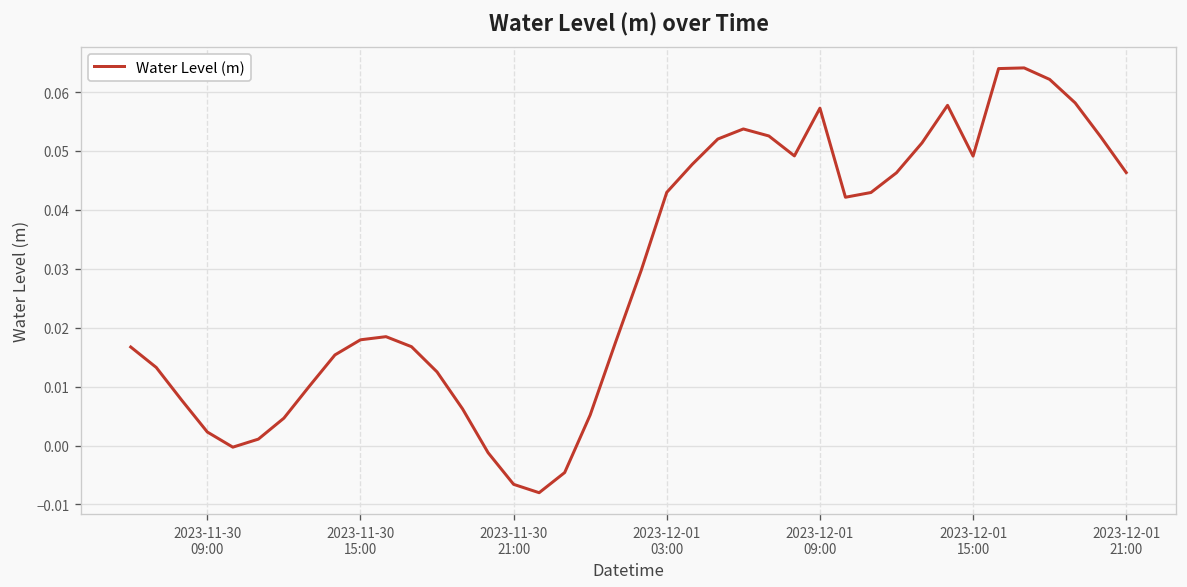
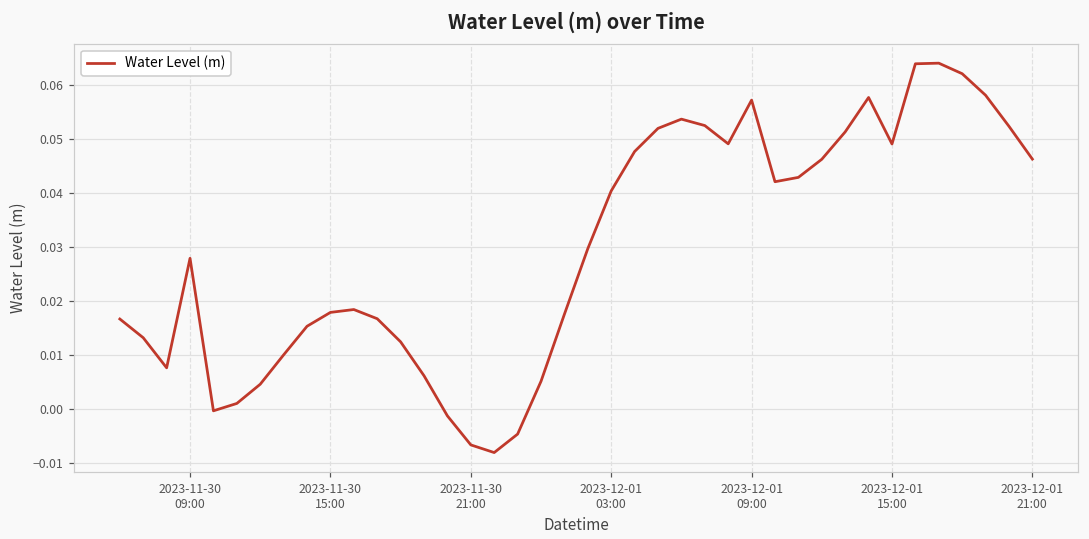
  {
-   "2023-11-30 09:00": 0.002,
+   "2023-11-30 09:00": 0.028,
    "2023-11-30 15:00": 0.018,
    "2023-11-30 21:00": -0.007,
-   "2023-12-01 03:00": 0.043,
+   "2023-12-01 03:00": 0.040,
    "2023-12-01 09:00": 0.057,
    "2023-12-01 15:00": 0.049,
    "2023-12-01 21:00": 0.046
  }
